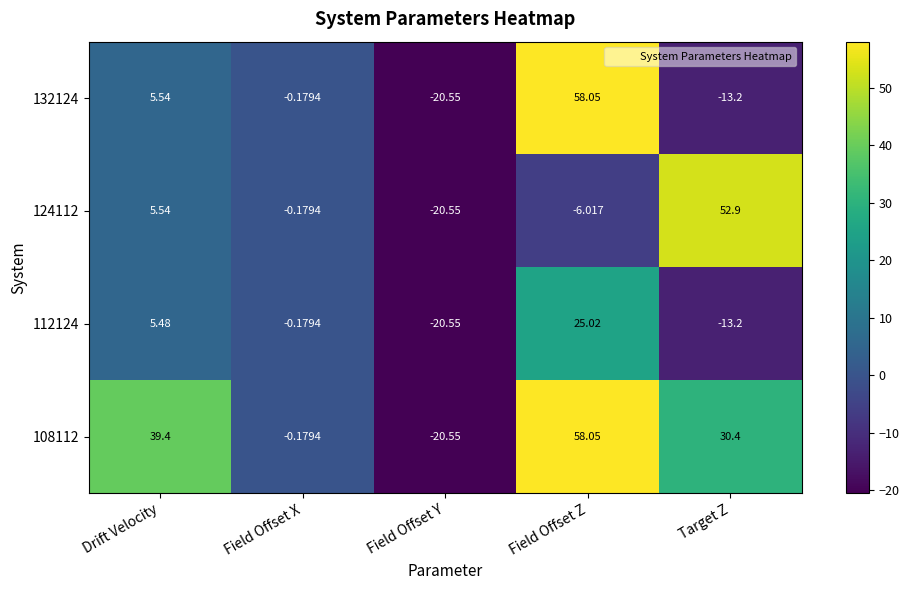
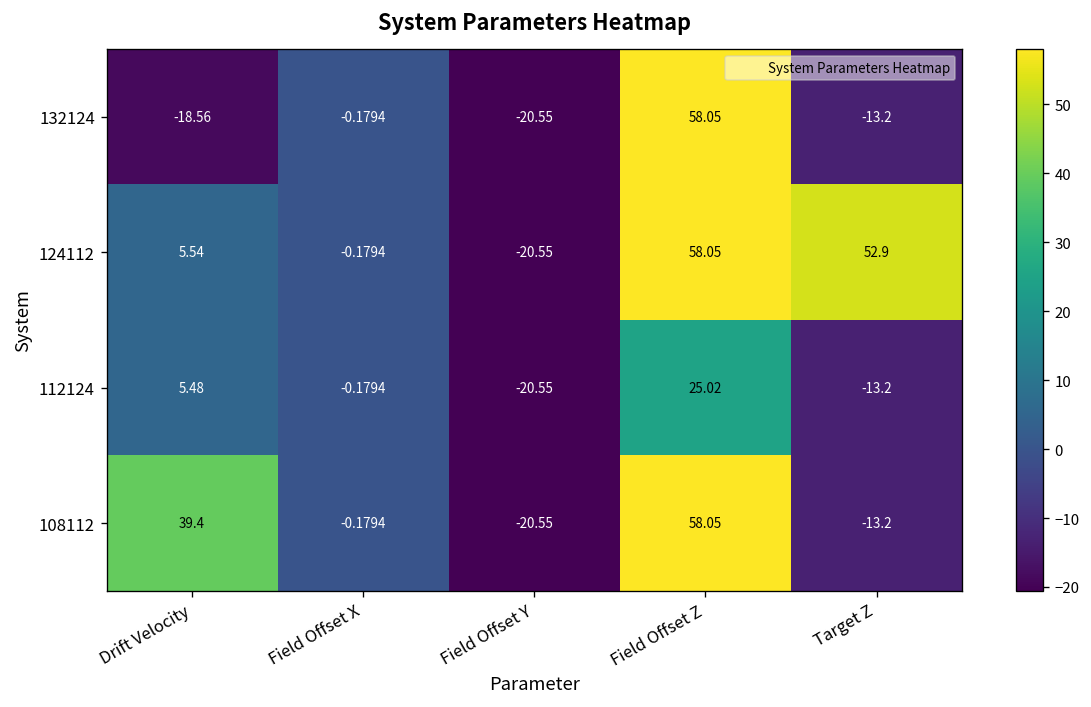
  {
    "132124": {
-     "Drift Velocity": 5.54,
+     "Drift Velocity": -18.56,
      "Field Offset X": -0.1794,
      "Field Offset Y": -20.55,
      "Field Offset Z": 58.05,
      "Target Z": -13.2
    },
    "124112": {
      "Drift Velocity": 5.54,
      "Field Offset X": -0.1794,
      "Field Offset Y": -20.55,
-     "Field Offset Z": -6.017,
+     "Field Offset Z": 58.05,
      "Target Z": 52.9
    },
    "112124": {
      "Drift Velocity": 5.48,
      "Field Offset X": -0.1794,
      "Field Offset Y": -20.55,
      "Field Offset Z": 25.02,
      "Target Z": -13.2
    },
    "108112": {
      "Drift Velocity": 39.4,
      "Field Offset X": -0.1794,
      "Field Offset Y": -20.55,
      "Field Offset Z": 58.05,
-     "Target Z": 30.4
+     "Target Z": -13.2
    }
  }
